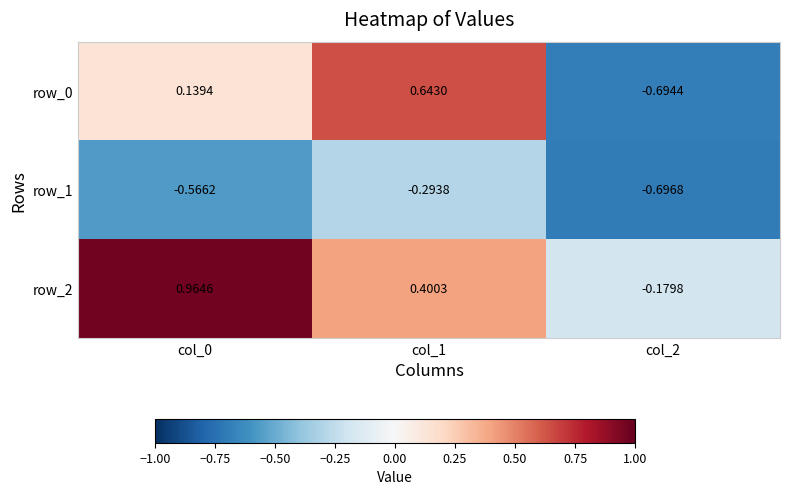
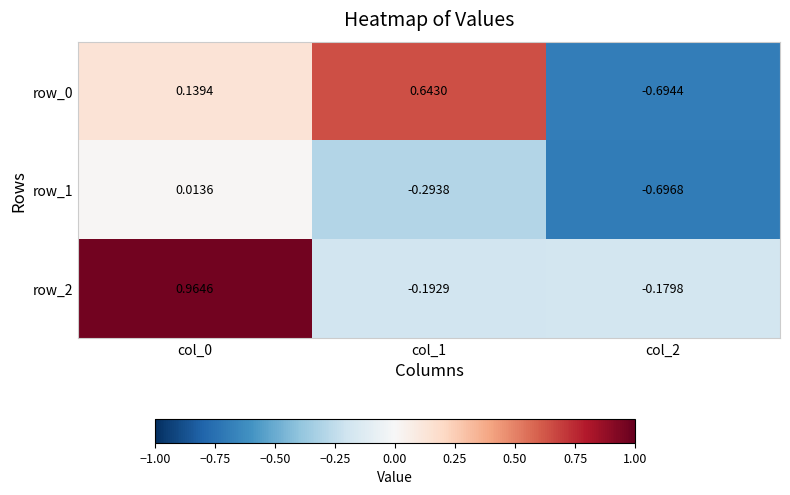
  {
    "row_0": {
      "col_0": 0.1394,
      "col_1": 0.6430,
      "col_2": -0.6944
    },
    "row_1": {
-     "col_0": -0.5662,
+     "col_0": 0.0136,
      "col_1": -0.2938,
      "col_2": -0.6968
    },
    "row_2": {
      "col_0": 0.9646,
-     "col_1": 0.4003,
+     "col_1": -0.1929,
      "col_2": -0.1798
    }
  }
